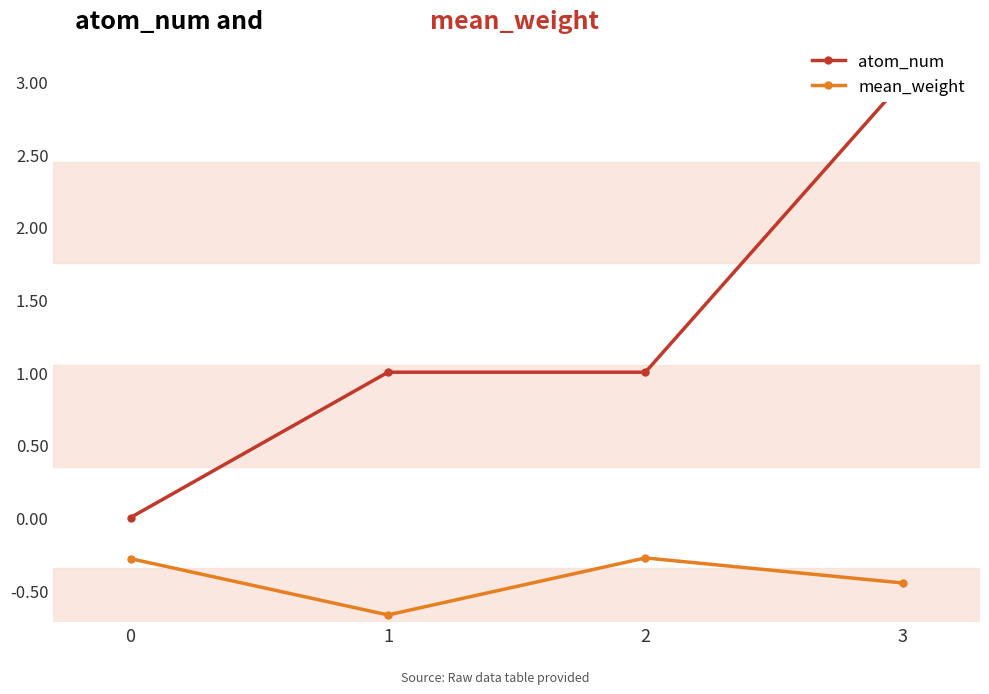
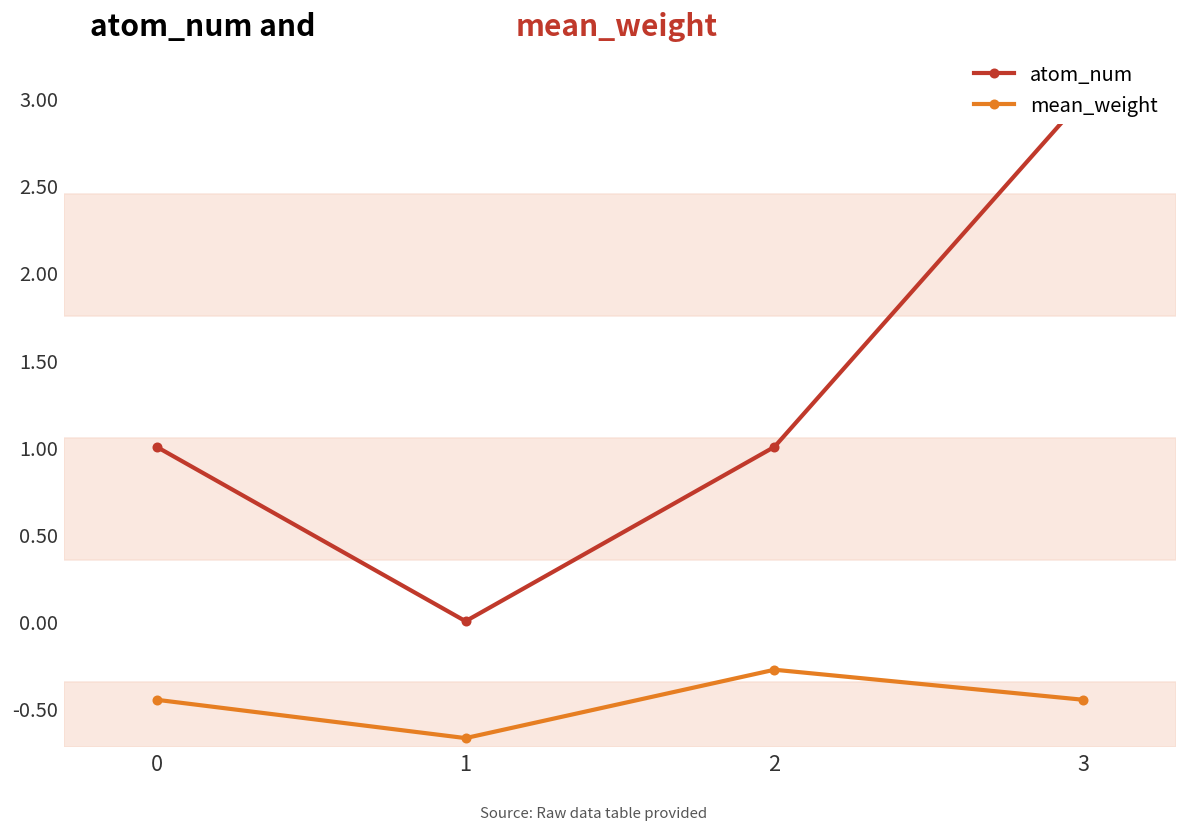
  {
    "atom_num": {
-     "0": 0,
-     "1": 1,
+     "0": 1,
+     "1": 0,
      "2": 1
    },
    "mean_weight": {
-     "0": -0.28,
+     "0": -0.45,
      "1": -0.67,
      "2": -0.28,
      "3": -0.45
    }
  }
